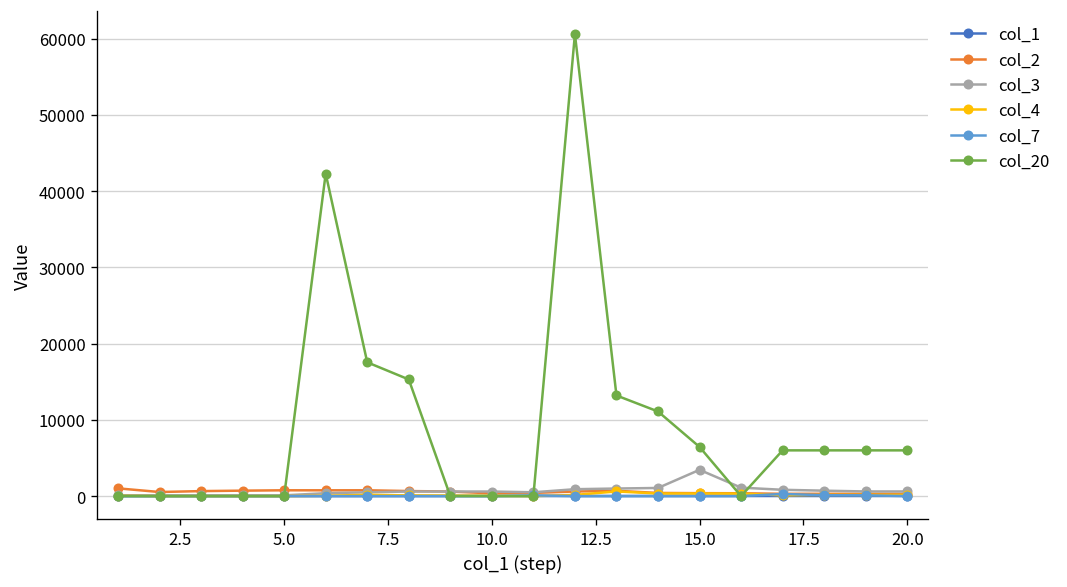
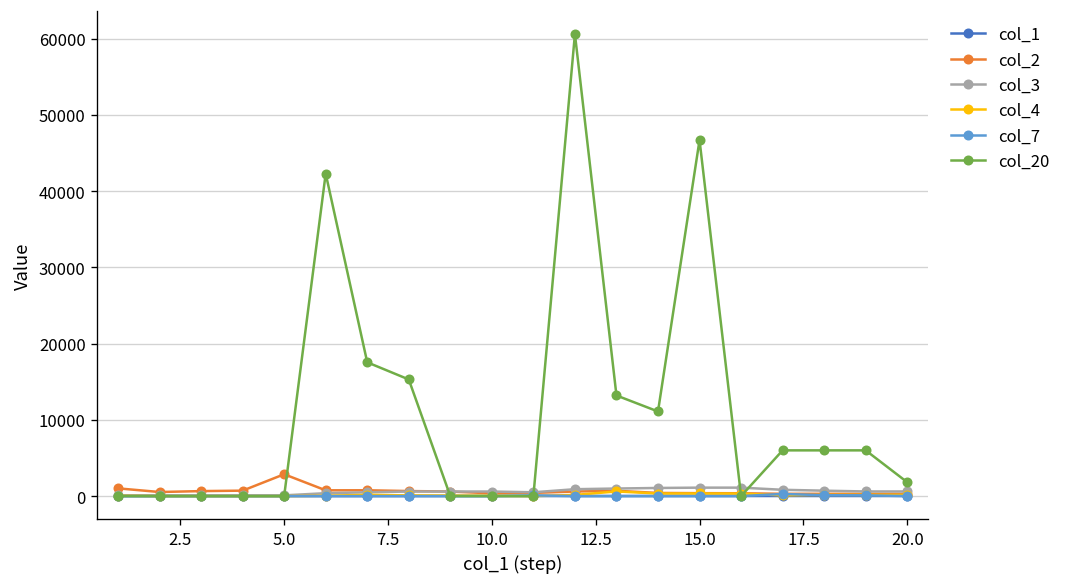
  {
    "col_2": {
-     "5.0": 1000
+     "5.0": 3000
    },
    "col_3": {
-     "15.0": 3000
+     "15.0": 1000
    },
    "col_20": {
-     "15.0": 6000,
-     "20.0": 6000
+     "15.0": 47000,
+     "20.0": 2000
    }
  }
